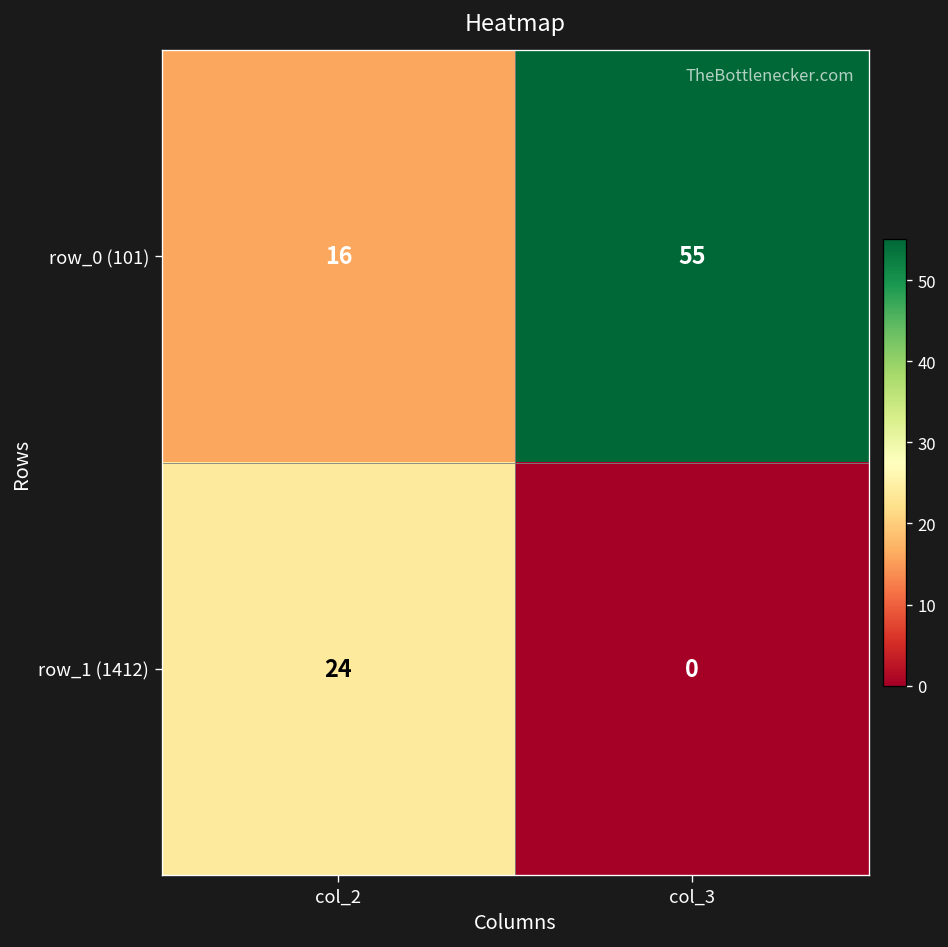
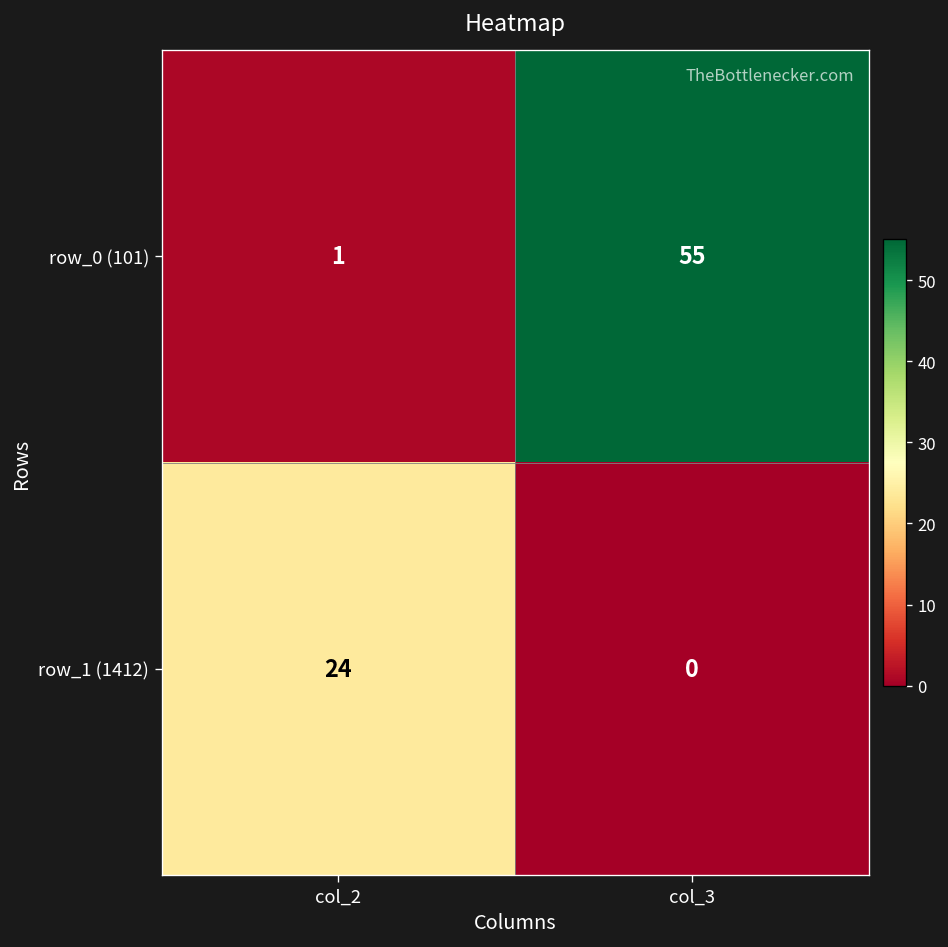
  {
    "row_0 (101)": {
-     "col_2": 16
+     "col_2": 1
    },
    "row_1 (1412)": {
      "col_2": 24,
      "col_3": 0
    }
  }
